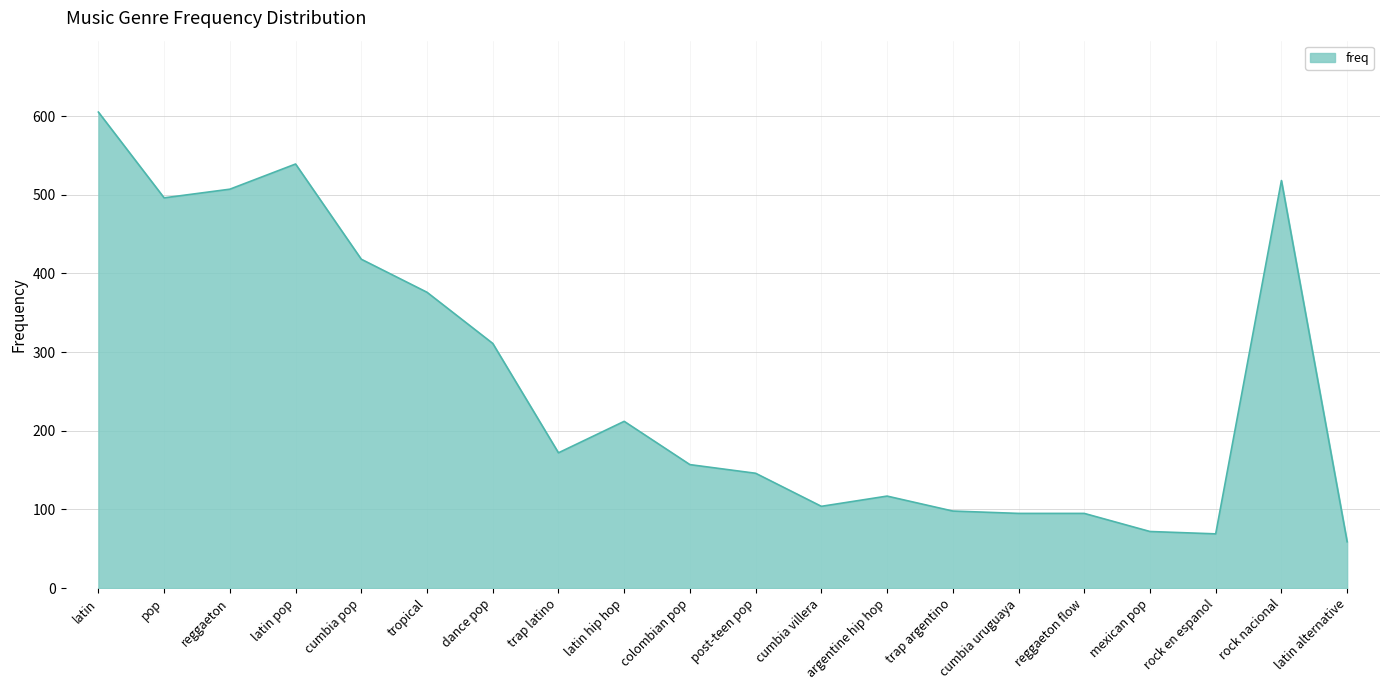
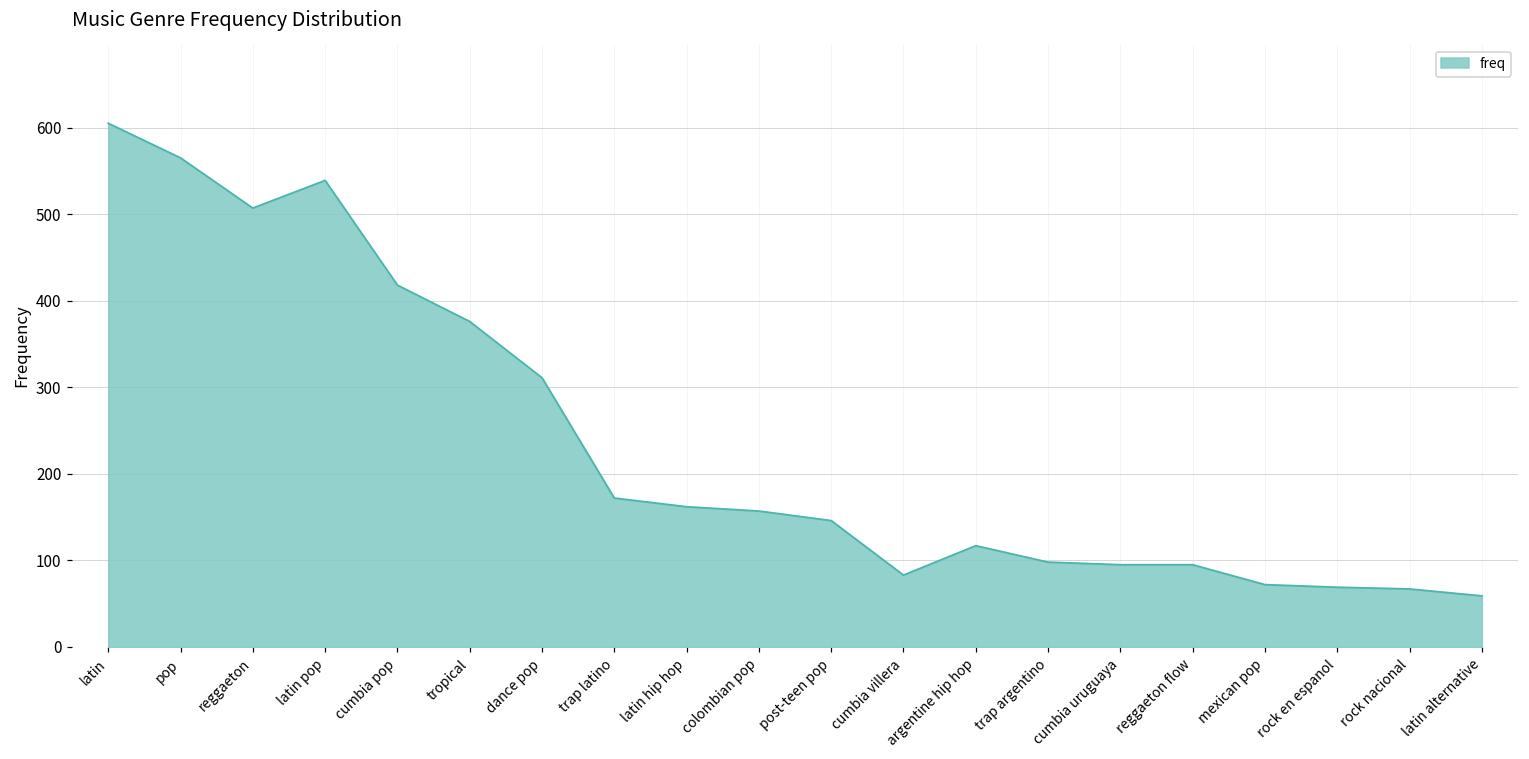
  {
    "latin": 610,
-   "pop": 500,
+   "pop": 570,
    "reggaeton": 510,
    "latin pop": 540,
    "cumbia pop": 420,
    "tropical": 380,
    "dance pop": 310,
    "trap latino": 170,
-   "latin hip hop": 210,
+   "latin hip hop": 160,
    "colombian pop": 160,
    "post-teen pop": 150,
-   "cumbia villera": 100,
+   "cumbia villera": 80,
    "argentine hip hop": 120,
    "trap argentino": 100,
    "cumbia uruguaya": 100,
    "reggaeton flow": 100,
    "mexican pop": 70,
    "rock en espanol": 70,
-   "rock nacional": 520,
+   "rock nacional": 70,
    "latin alternative": 60
  }
